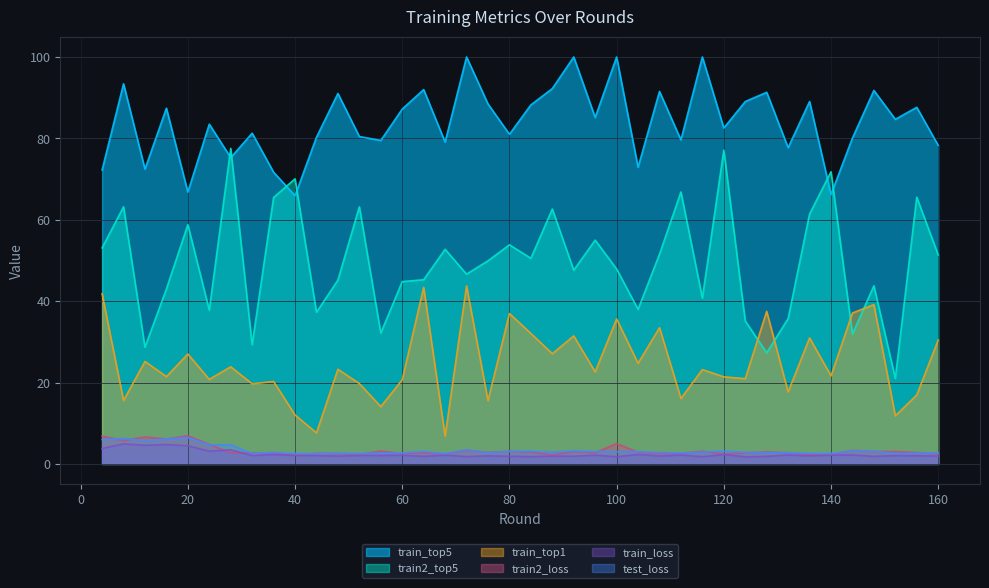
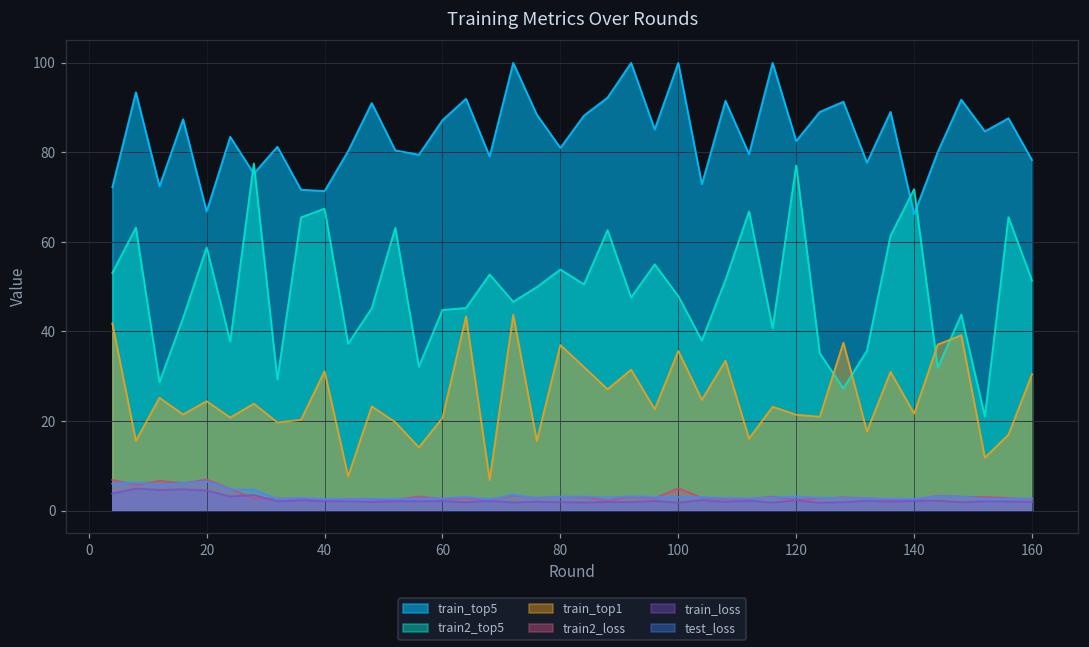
  {
    "train_top5": {
      "20": 67,
-     "40": 66,
+     "40": 71,
      "60": 87,
      "80": 81,
      "100": 100,
      "120": 83,
      "140": 66,
      "160": 78
    },
    "train2_top5": {
      "20": 59,
-     "40": 70,
+     "40": 67,
      "60": 45,
      "80": 54,
      "100": 48,
      "120": 77,
      "140": 72,
      "160": 51
    },
    "train_top1": {
-     "20": 27,
-     "40": 12,
+     "20": 24,
+     "40": 31,
      "60": 21,
      "80": 37,
      "100": 36,
      "120": 21,
      "140": 22,
      "160": 30
    },
    "train2_loss": {
      "100": 5
    }
  }
